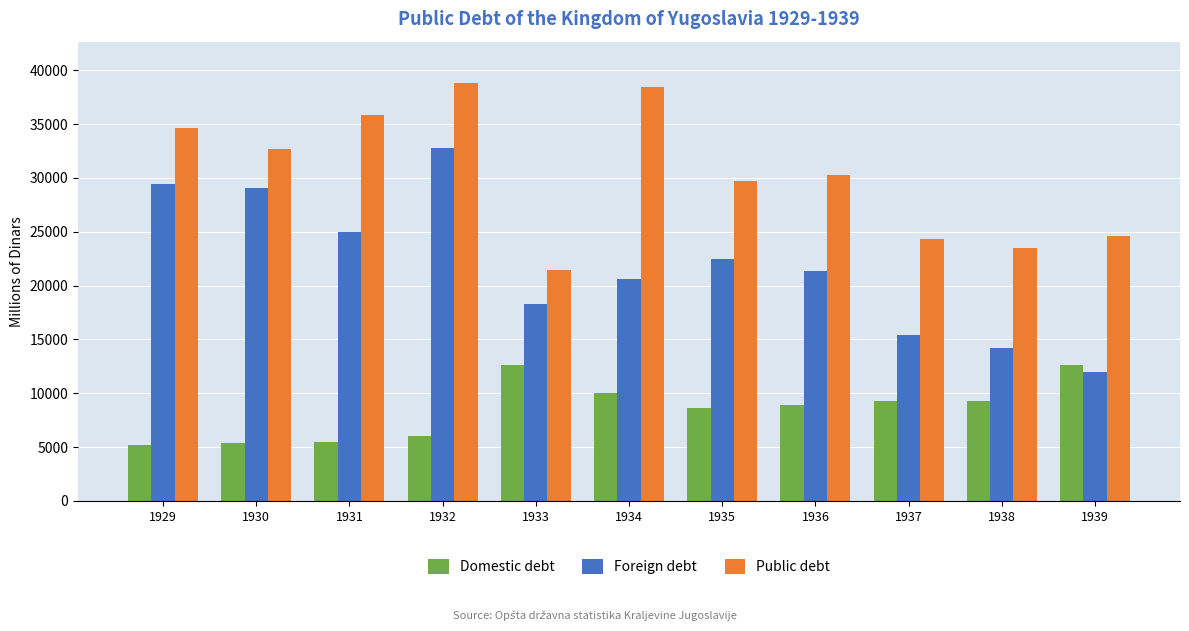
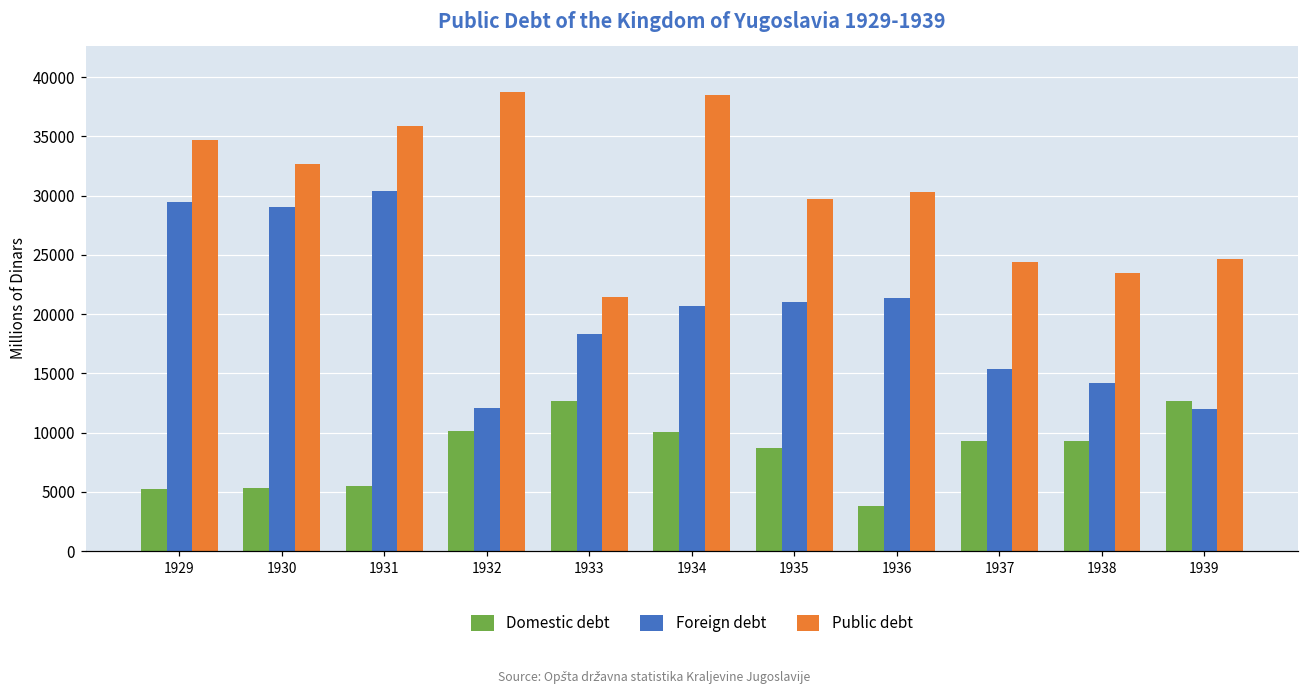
  {
    "Domestic debt": {
      "1929": 5200,
      "1930": 5400,
      "1931": 5500,
-     "1932": 6000,
+     "1932": 10100,
      "1933": 12600,
      "1934": 10100,
      "1935": 8700,
-     "1936": 8900,
+     "1936": 3800,
      "1937": 9300,
      "1938": 9300,
      "1939": 12600
    },
    "Foreign debt": {
      "1929": 29500,
      "1930": 29100,
-     "1931": 25000,
-     "1932": 32800,
+     "1931": 30400,
+     "1932": 12100,
      "1933": 18300,
      "1934": 20600,
-     "1935": 22500,
+     "1935": 21000,
      "1936": 21400,
      "1937": 15400,
      "1938": 14200,
      "1939": 12000
    },
    "Public debt": {
      "1929": 34700,
      "1930": 32700,
      "1931": 35900,
      "1932": 38800,
      "1933": 21500,
      "1934": 38500,
      "1935": 29700,
      "1936": 30300,
      "1937": 24400,
      "1938": 23500,
      "1939": 24600
    }
  }
